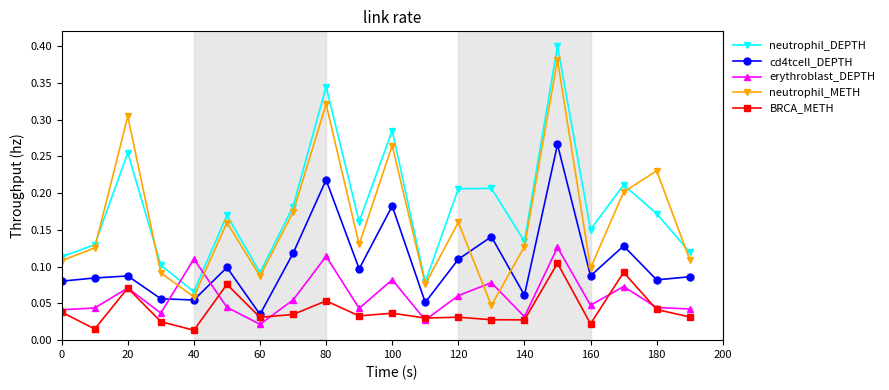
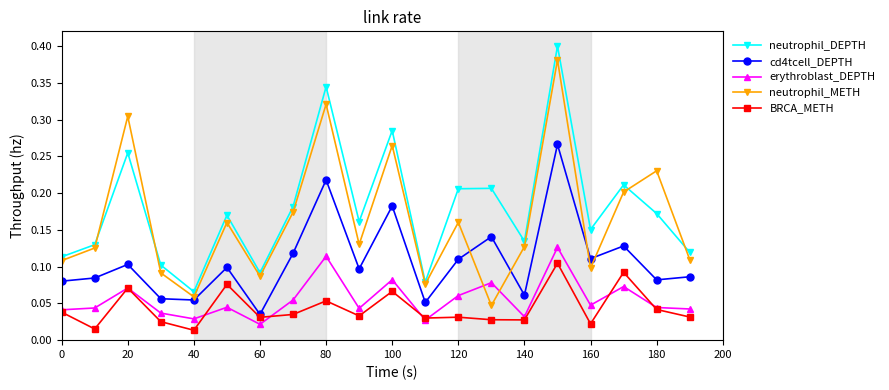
  {
    "neutrophil_DEPTH": {
      "0": 0.11,
      "20": 0.25,
      "40": 0.07,
      "60": 0.09,
      "80": 0.34,
      "100": 0.29,
      "120": 0.21,
      "140": 0.13,
      "160": 0.15,
      "180": 0.17
    },
    "cd4tcell_DEPTH": {
      "0": 0.08,
-     "20": 0.09,
+     "20": 0.10,
      "40": 0.05,
      "60": 0.04,
      "80": 0.22,
      "100": 0.18,
      "120": 0.11,
      "140": 0.06,
-     "160": 0.09,
+     "160": 0.11,
      "180": 0.08
    },
    "erythroblast_DEPTH": {
-     "40": 0.11,
+     "40": 0.03,
      "60": 0.02,
      "80": 0.11,
      "100": 0.08,
      "120": 0.06,
      "140": 0.03,
      "160": 0.05
    },
    "neutrophil_METH": {
      "0": 0.11,
      "20": 0.30,
      "40": 0.06,
      "60": 0.09,
      "80": 0.32,
      "100": 0.26,
      "120": 0.16,
      "140": 0.13,
      "160": 0.10,
      "180": 0.23
    },
    "BRCA_METH": {
      "40": 0.01,
      "60": 0.03,
      "80": 0.05,
-     "100": 0.04,
+     "100": 0.07,
      "120": 0.03,
      "140": 0.03,
      "160": 0.02
    }
  }
